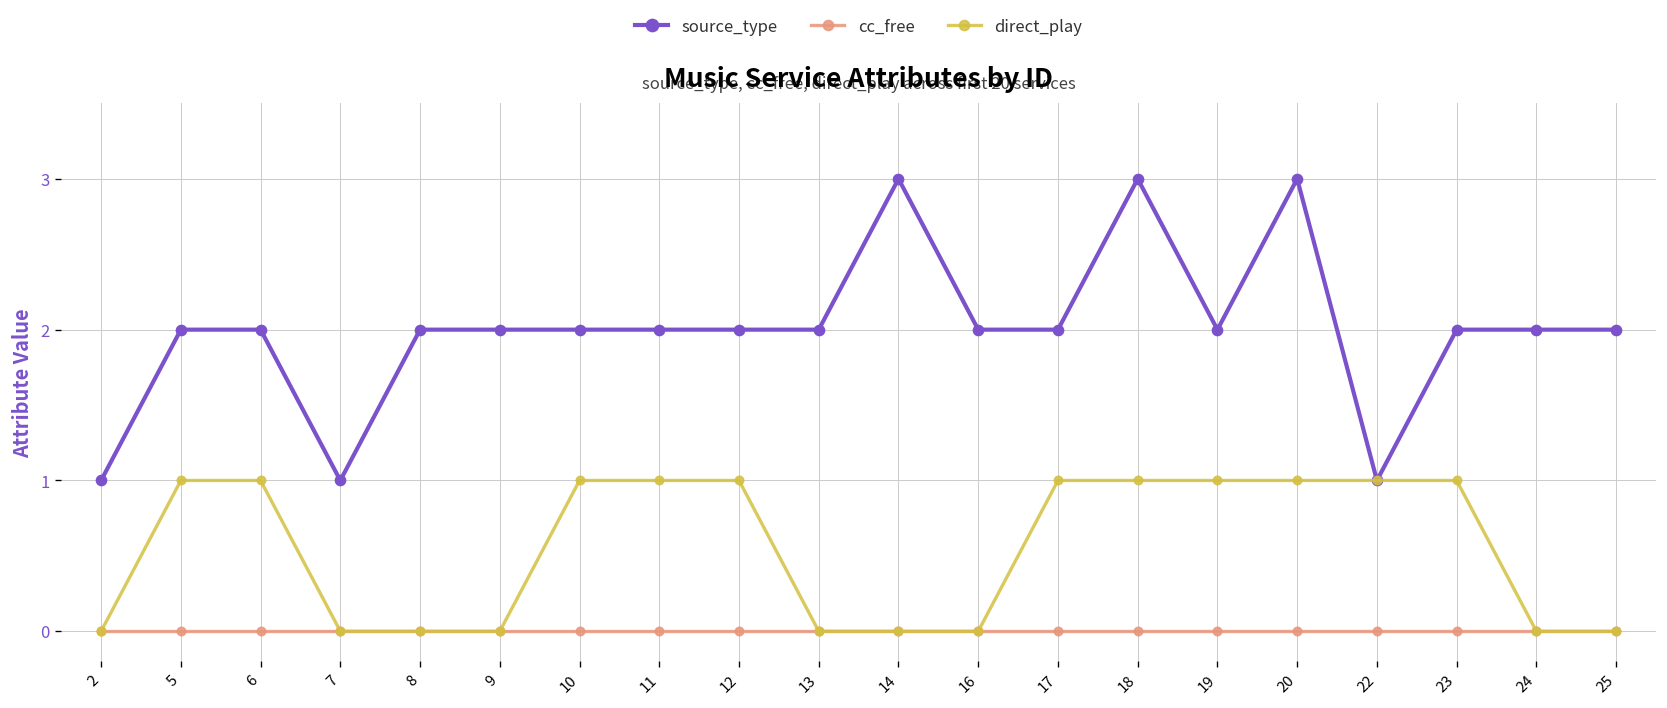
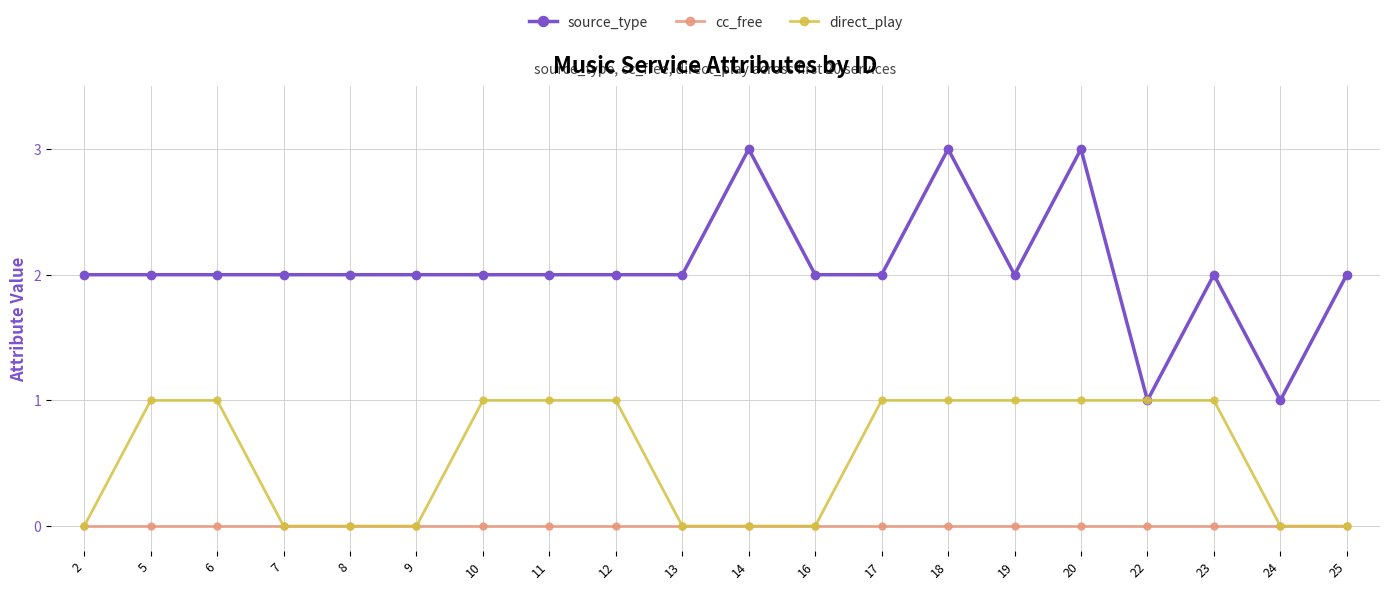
  {
    "source_type": {
-     "2": 1,
+     "2": 2,
      "5": 2,
      "6": 2,
-     "7": 1,
+     "7": 2,
      "8": 2,
      "9": 2,
      "10": 2,
      "11": 2,
      "12": 2,
      "13": 2,
      "14": 3,
      "16": 2,
      "17": 2,
      "18": 3,
      "19": 2,
      "20": 3,
      "23": 2,
-     "24": 2,
+     "24": 1,
      "25": 2
    },
    "cc_free": {
      "5": 0,
      "6": 0,
      "10": 0,
      "11": 0,
      "12": 0,
      "17": 0,
      "18": 0,
      "19": 0,
      "20": 0,
      "22": 0,
      "23": 0
    },
    "direct_play": {
      "5": 1,
      "6": 1,
      "10": 1,
      "11": 1,
      "12": 1,
      "17": 1,
      "18": 1,
      "19": 1,
      "20": 1,
      "23": 1
    }
  }
